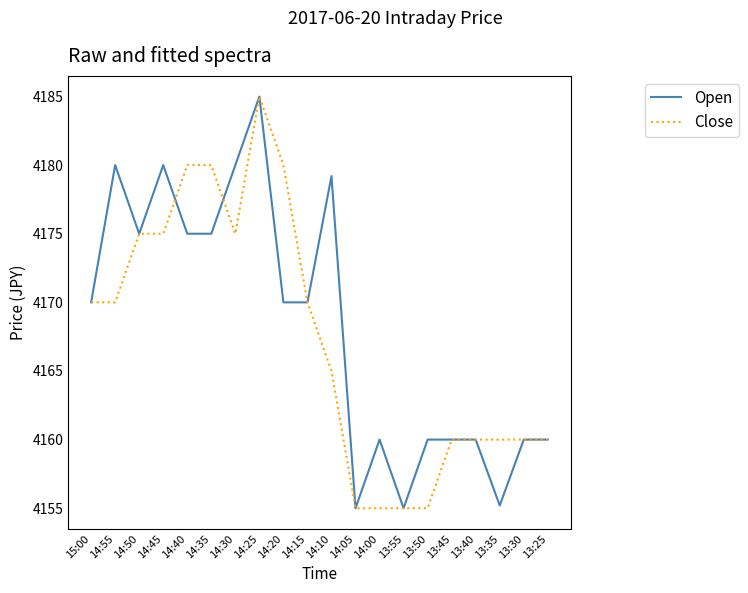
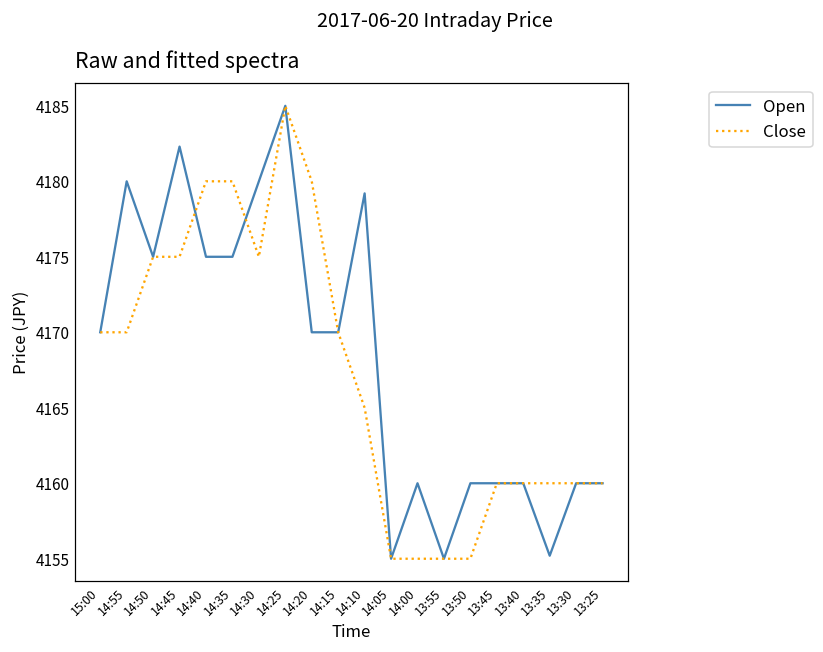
  {
    "Open": {
      "14:55": 4180.0,
-     "14:45": 4180.0,
+     "14:45": 4182.3,
      "14:40": 4175.0,
      "14:35": 4175.0,
      "14:30": 4180.0,
      "14:20": 4170.0,
      "14:10": 4179.2,
      "14:00": 4160.0,
      "13:50": 4160.0,
      "13:35": 4155.2
    },
    "Close": {
      "14:55": 4170.0,
      "14:45": 4175.0,
      "14:40": 4180.0,
      "14:35": 4180.0,
      "14:30": 4175.0,
      "14:20": 4180.0,
      "14:10": 4165.0,
      "14:00": 4155.0,
      "13:50": 4155.0,
      "13:35": 4160.0
    }
  }
